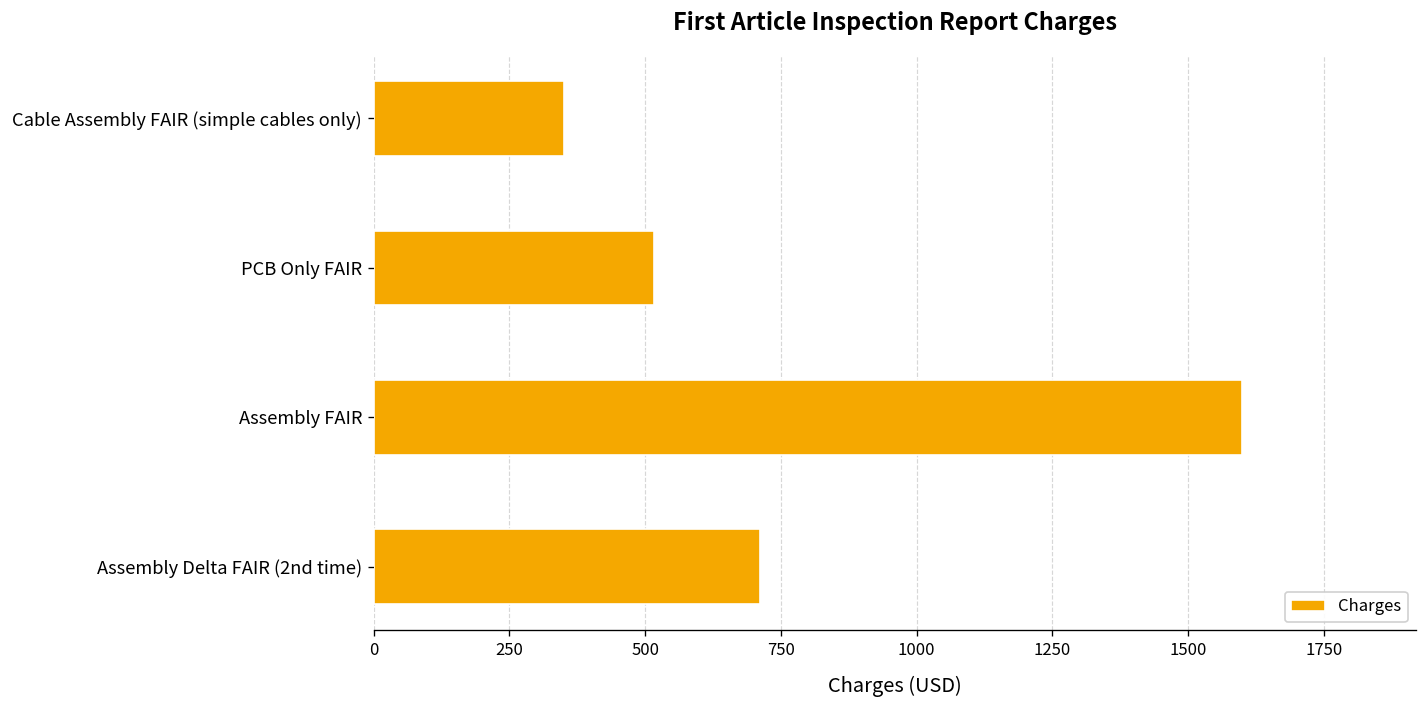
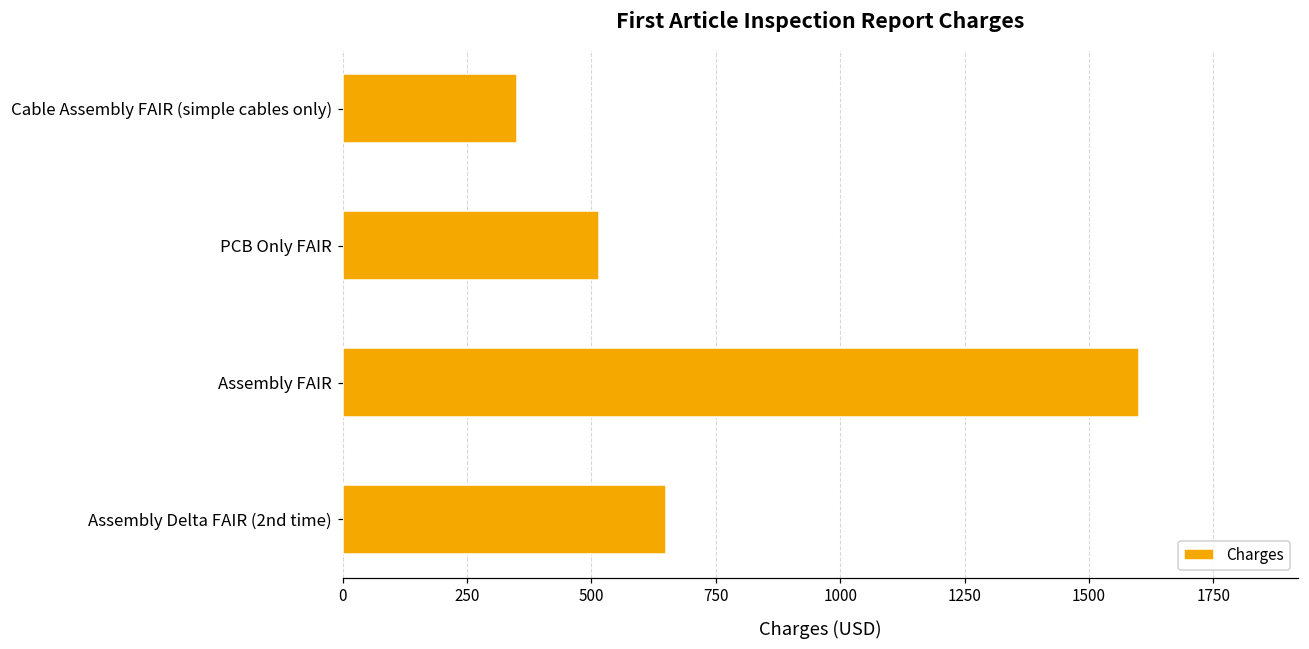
  {
    "Cable Assembly FAIR (simple cables only)": 350,
    "PCB Only FAIR": 520,
    "Assembly FAIR": 1600,
-   "Assembly Delta FAIR (2nd time)": 710
+   "Assembly Delta FAIR (2nd time)": 650
  }
